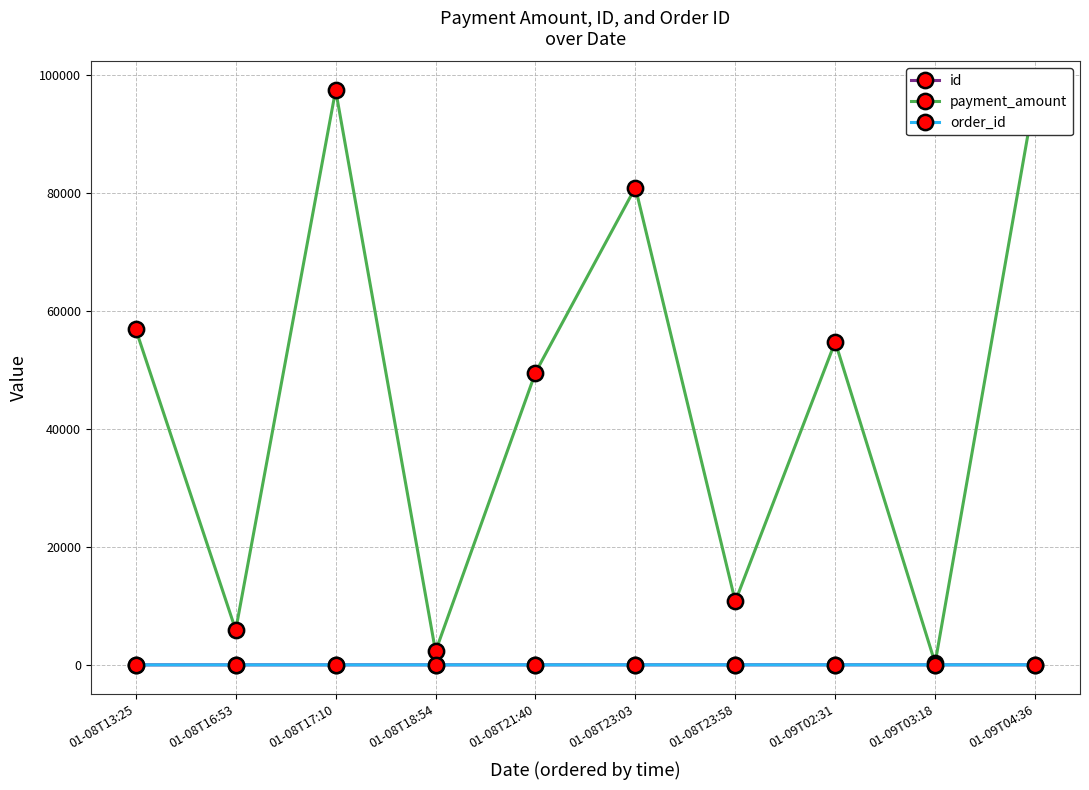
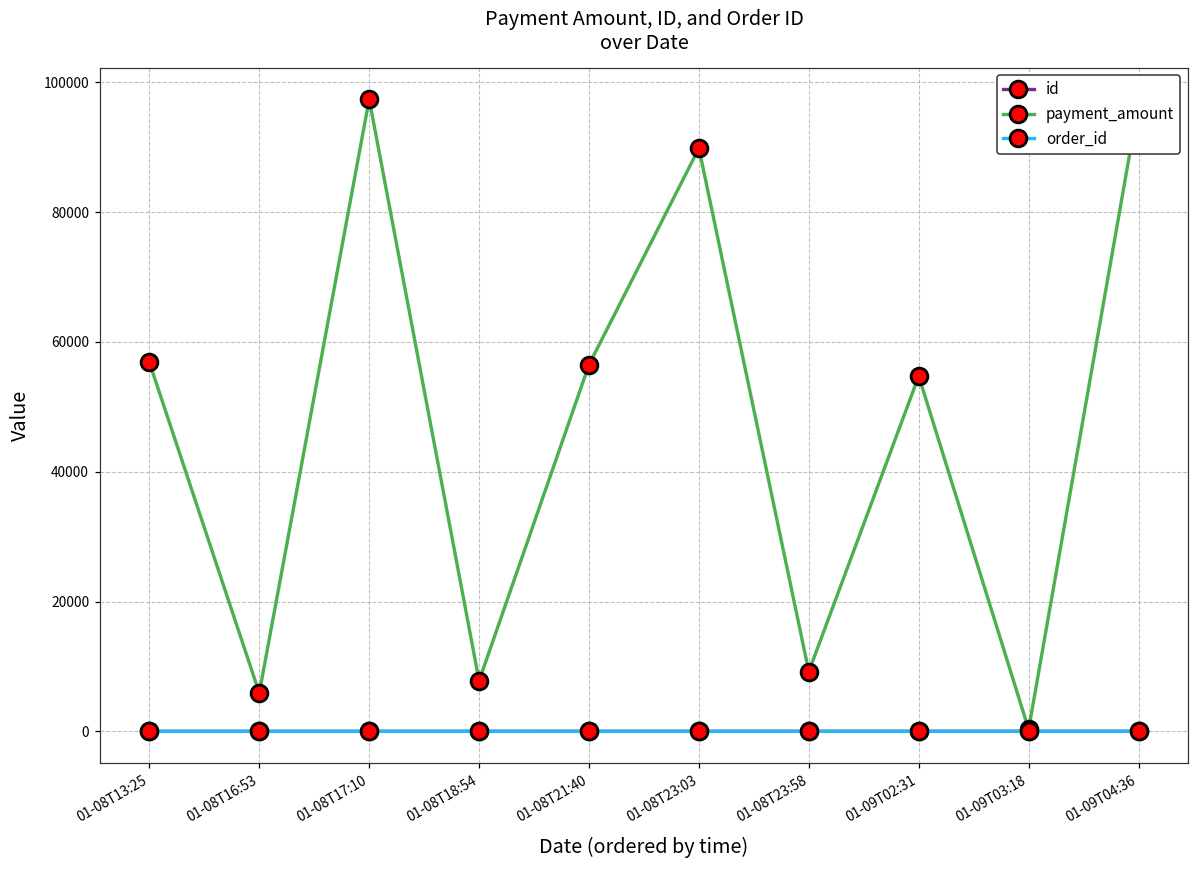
  {
    "order_id": {
      "01-08T13:25": 0,
      "01-08T16:53": 0,
      "01-08T17:10": 0,
      "01-08T18:54": 0,
      "01-08T21:40": 0,
      "01-08T23:03": 0,
      "01-08T23:58": 0,
      "01-09T02:31": 0,
      "01-09T04:36": 0
    },
    "payment_amount": {
      "01-08T13:25": 57000,
      "01-08T16:53": 6000,
      "01-08T17:10": 97000,
-     "01-08T18:54": 2000,
-     "01-08T21:40": 50000,
-     "01-08T23:03": 81000,
-     "01-08T23:58": 11000,
+     "01-08T18:54": 8000,
+     "01-08T21:40": 56000,
+     "01-08T23:03": 90000,
+     "01-08T23:58": 9000,
      "01-09T02:31": 55000
    }
  }
